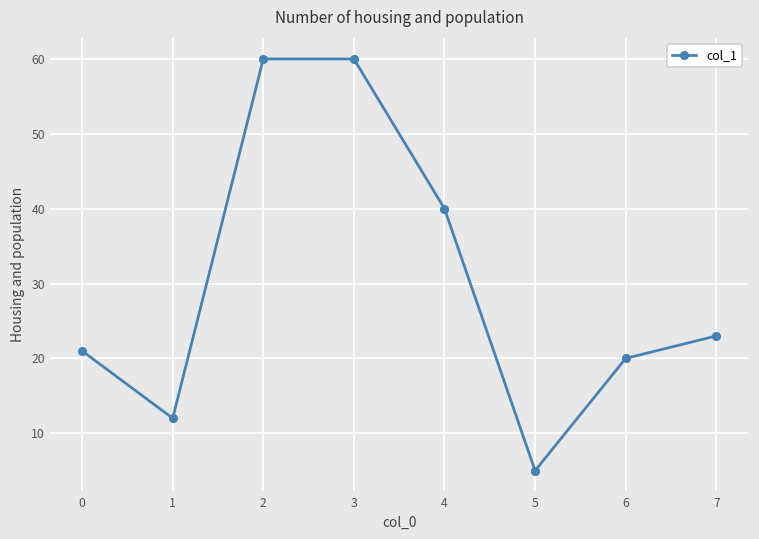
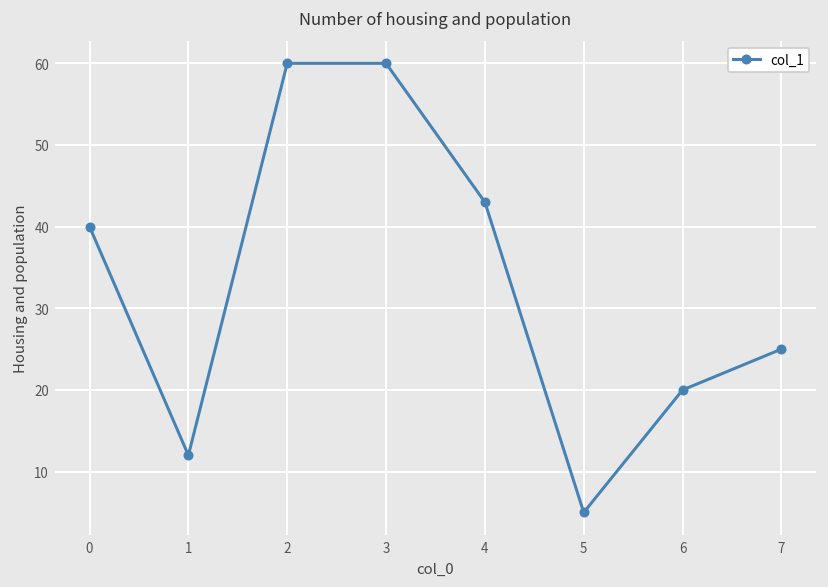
  {
-   "0": 21,
+   "0": 40,
    "1": 12,
    "2": 60,
    "3": 60,
-   "4": 40,
+   "4": 43,
    "5": 5,
    "6": 20,
-   "7": 23
+   "7": 25
  }
